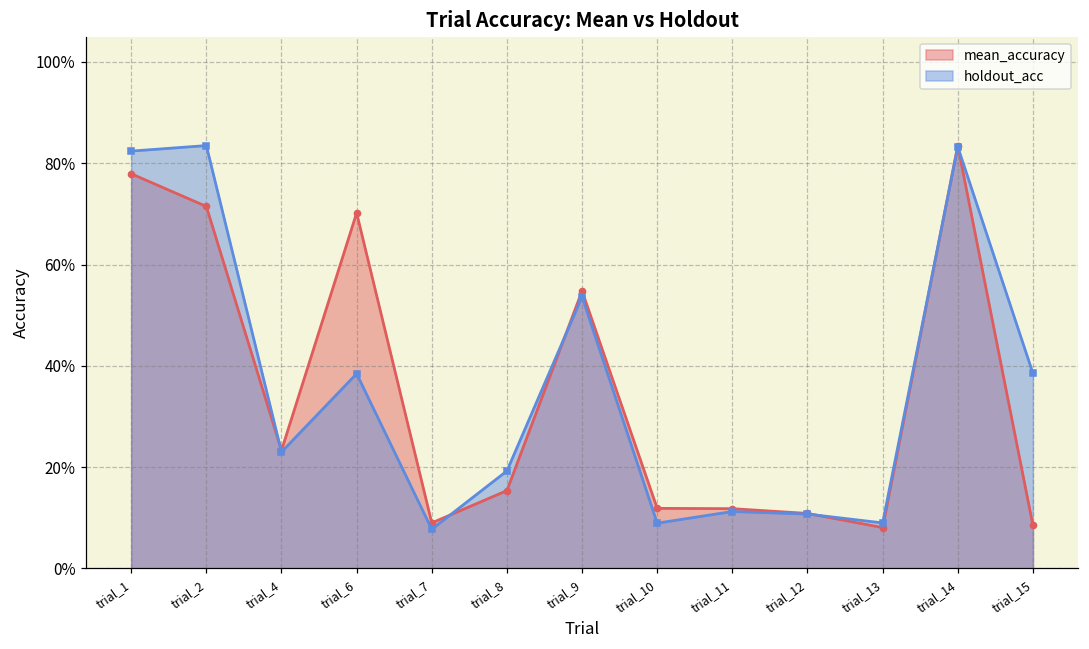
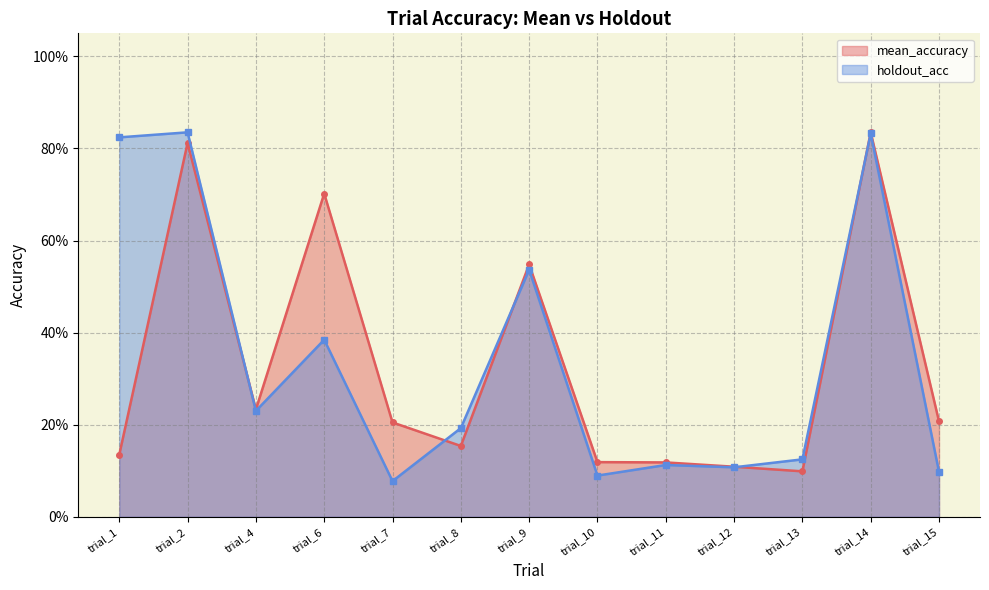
  {
    "mean_accuracy": {
-     "trial_1": "78%",
-     "trial_2": "71%",
+     "trial_1": "13%",
+     "trial_2": "81%",
      "trial_6": "70%",
-     "trial_7": "9%",
+     "trial_7": "20%",
      "trial_8": "15%",
      "trial_9": "55%",
      "trial_10": "12%",
      "trial_11": "12%",
-     "trial_13": "8%",
-     "trial_15": "9%"
+     "trial_13": "10%",
+     "trial_15": "21%"
    },
    "holdout_acc": {
      "trial_1": "82%",
      "trial_2": "83%",
      "trial_6": "38%",
      "trial_7": "8%",
      "trial_8": "19%",
      "trial_9": "54%",
      "trial_10": "9%",
      "trial_11": "11%",
-     "trial_13": "9%",
-     "trial_15": "39%"
+     "trial_13": "12%",
+     "trial_15": "10%"
    }
  }
